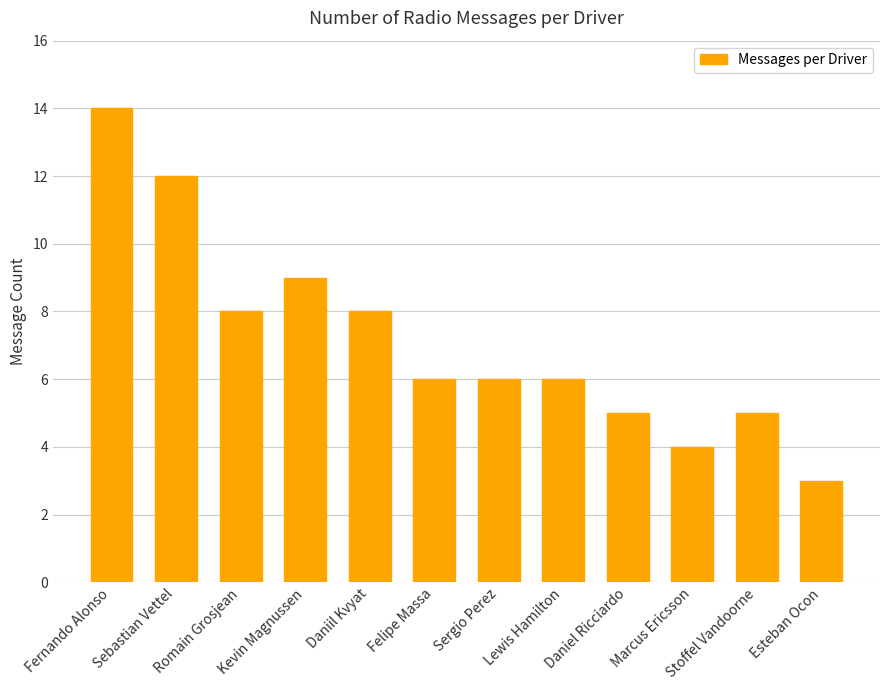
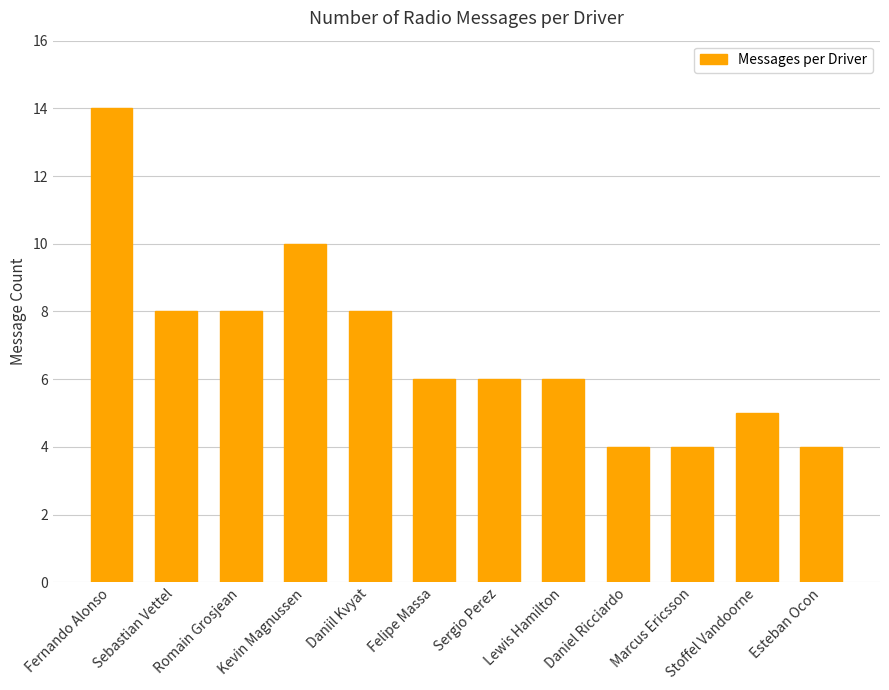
  {
    "Fernando Alonso": 14,
-   "Sebastian Vettel": 12,
+   "Sebastian Vettel": 8,
    "Romain Grosjean": 8,
-   "Kevin Magnussen": 9,
+   "Kevin Magnussen": 10,
    "Daniil Kvyat": 8,
    "Felipe Massa": 6,
    "Sergio Perez": 6,
    "Lewis Hamilton": 6,
-   "Daniel Ricciardo": 5,
+   "Daniel Ricciardo": 4,
    "Marcus Ericsson": 4,
    "Stoffel Vandoorne": 5,
-   "Esteban Ocon": 3
+   "Esteban Ocon": 4
  }
